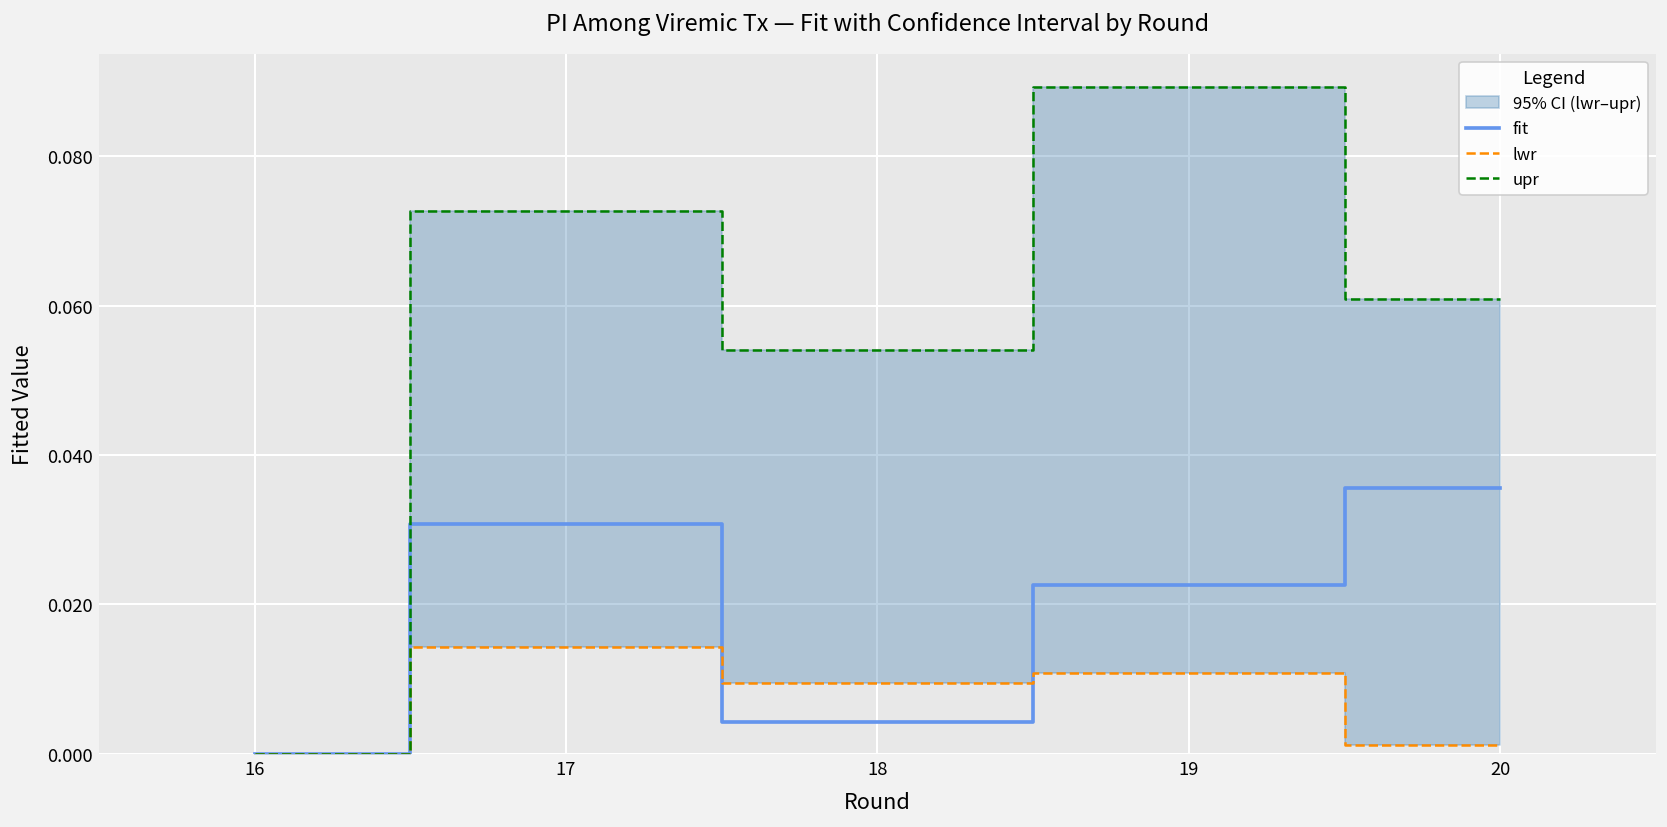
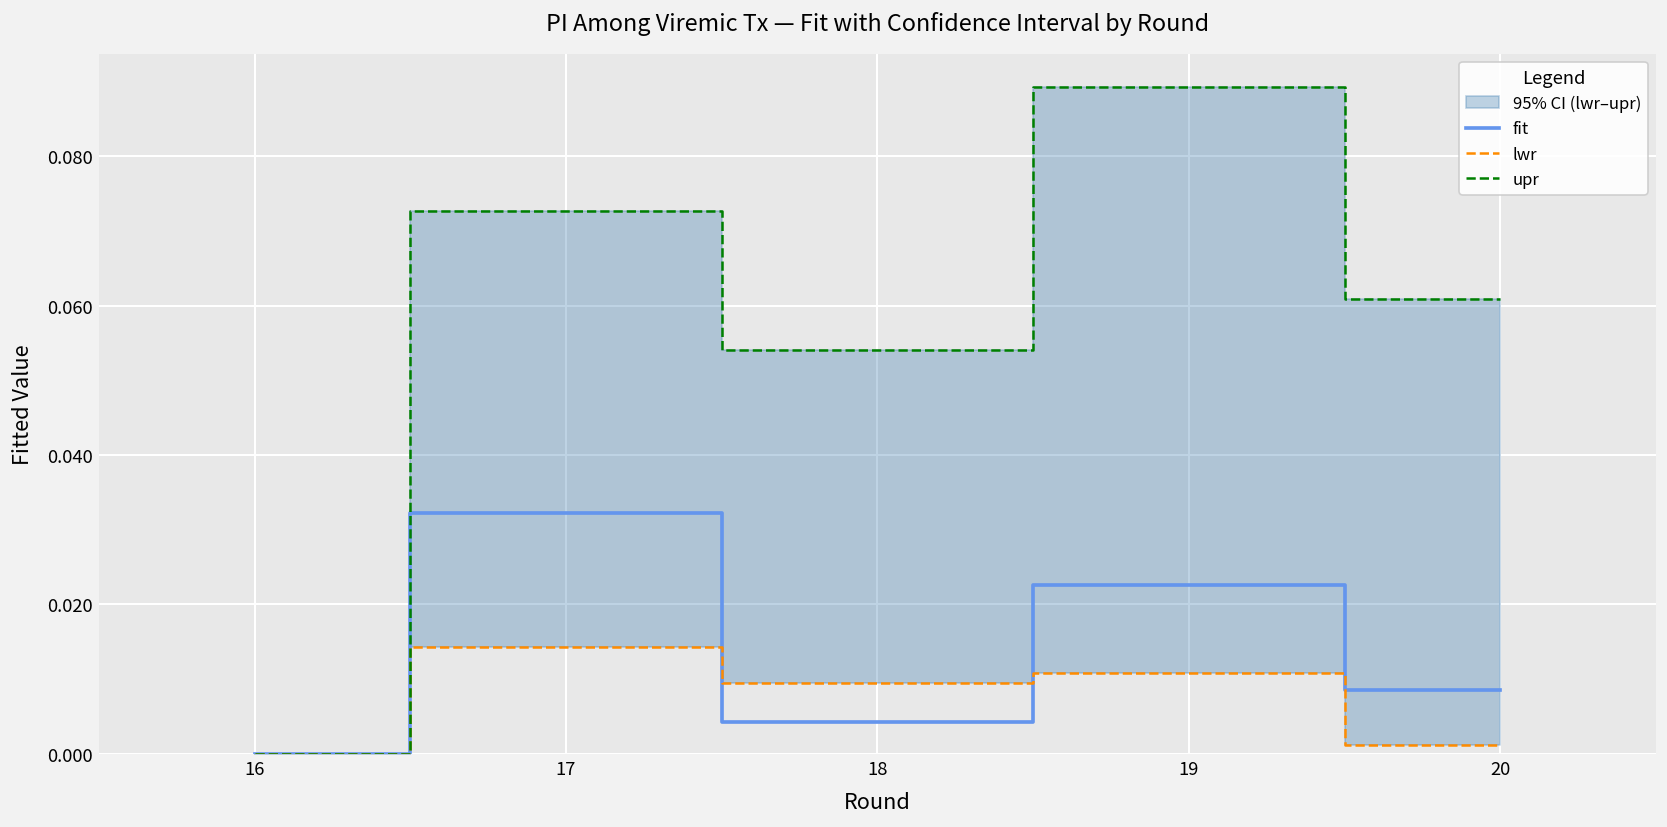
  {
    "fit": {
-     "17": 0.031,
+     "17": 0.032,
      "18": 0.004,
      "19": 0.023,
-     "20": 0.036
+     "20": 0.009
    },
    "lwr": {
      "17": 0.014,
      "18": 0.009,
      "19": 0.011,
      "20": 0.001
    },
    "upr": {
      "17": 0.073,
      "18": 0.054,
      "19": 0.089
    }
  }
